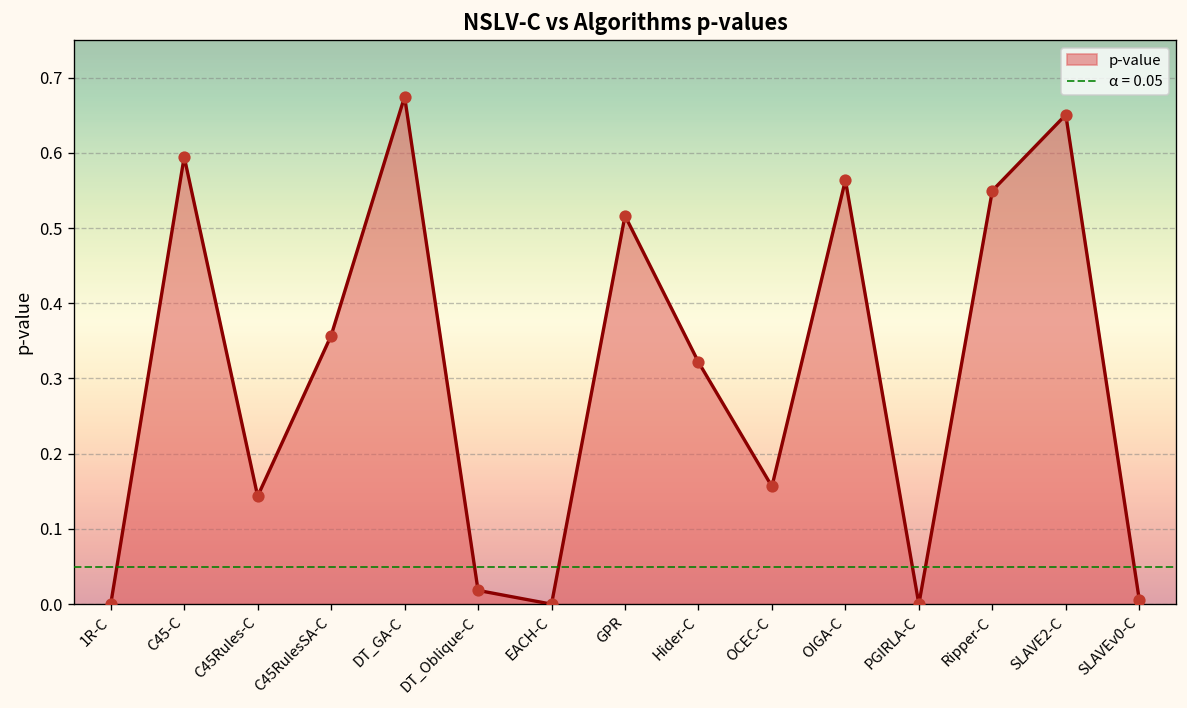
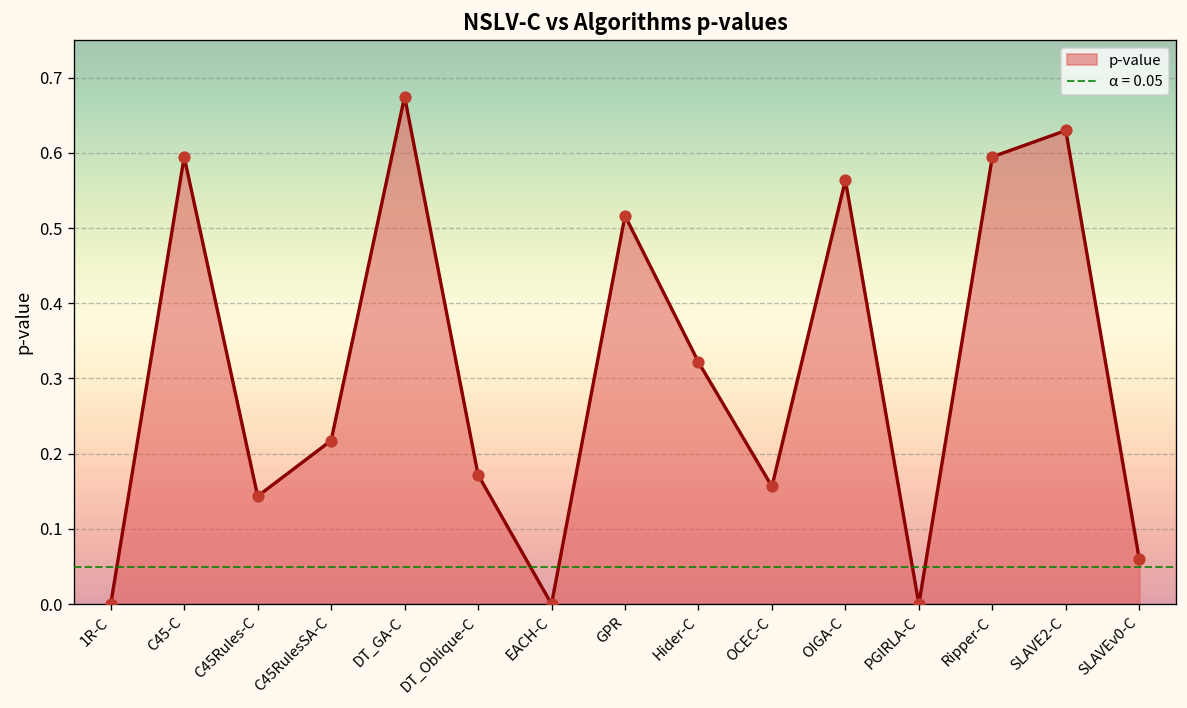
  {
    "1R-C": 0.00,
    "C45-C": 0.59,
    "C45Rules-C": 0.14,
-   "C45RulesSA-C": 0.36,
+   "C45RulesSA-C": 0.22,
    "DT_GA-C": 0.67,
-   "DT_Oblique-C": 0.02,
+   "DT_Oblique-C": 0.17,
    "EACH-C": 0.00,
    "GPR": 0.52,
    "Hider-C": 0.32,
    "OCEC-C": 0.16,
    "OIGA-C": 0.56,
    "PGIRLA-C": 0.00,
-   "Ripper-C": 0.55,
-   "SLAVE2-C": 0.65,
-   "SLAVEv0-C": 0.01
+   "Ripper-C": 0.59,
+   "SLAVE2-C": 0.63,
+   "SLAVEv0-C": 0.06
  }
